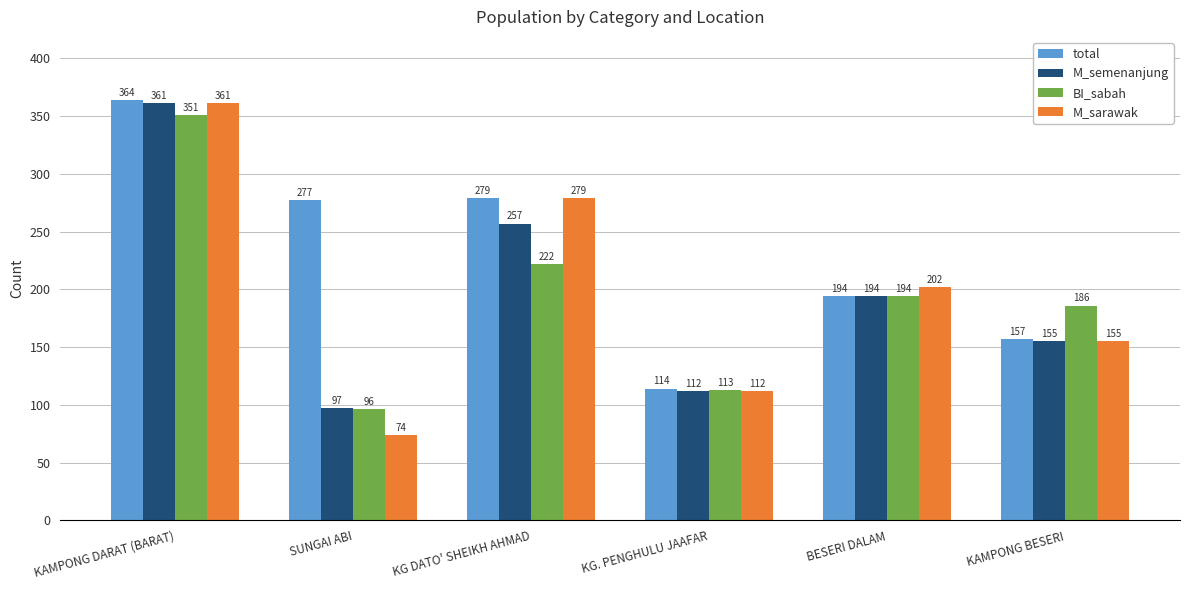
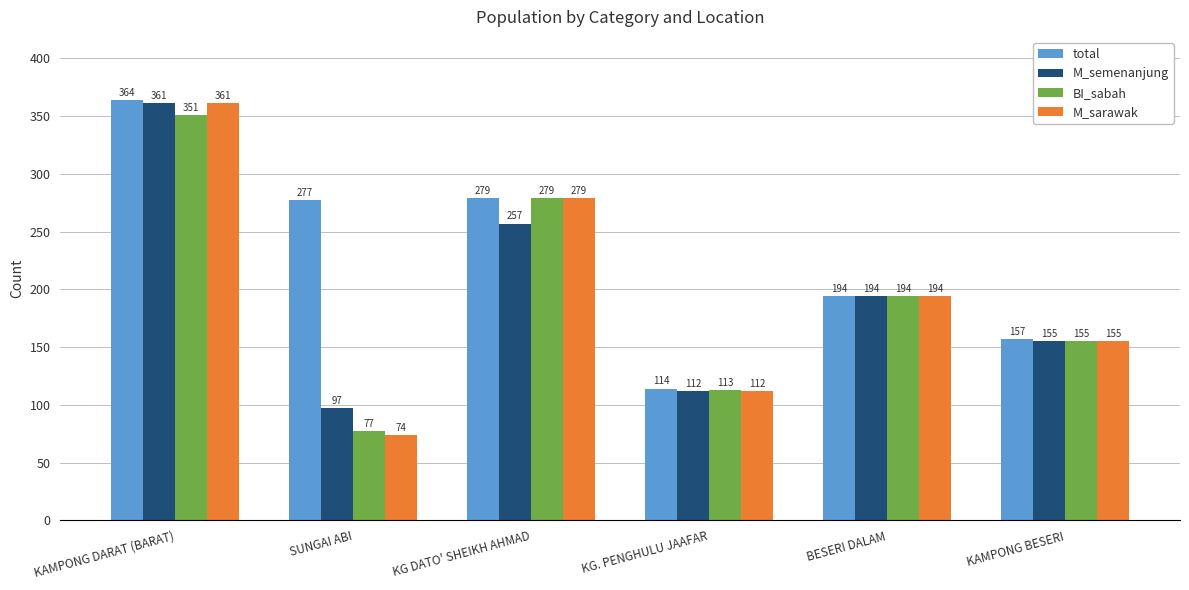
  {
    "total": {
      "KAMPONG DARAT (BARAT)": 364,
      "SUNGAI ABI": 277,
      "KG DATO' SHEIKH AHMAD": 279,
      "KG. PENGHULU JAAFAR": 114,
      "BESERI DALAM": 194,
      "KAMPONG BESERI": 157
    },
    "M_semenanjung": {
      "KAMPONG DARAT (BARAT)": 361,
      "SUNGAI ABI": 97,
      "KG DATO' SHEIKH AHMAD": 257,
      "KG. PENGHULU JAAFAR": 112,
      "BESERI DALAM": 194,
      "KAMPONG BESERI": 155
    },
    "BI_sabah": {
      "KAMPONG DARAT (BARAT)": 351,
-     "SUNGAI ABI": 96,
-     "KG DATO' SHEIKH AHMAD": 222,
+     "SUNGAI ABI": 77,
+     "KG DATO' SHEIKH AHMAD": 279,
      "KG. PENGHULU JAAFAR": 113,
      "BESERI DALAM": 194,
-     "KAMPONG BESERI": 186
+     "KAMPONG BESERI": 155
    },
    "M_sarawak": {
      "KAMPONG DARAT (BARAT)": 361,
      "SUNGAI ABI": 74,
      "KG DATO' SHEIKH AHMAD": 279,
      "KG. PENGHULU JAAFAR": 112,
-     "BESERI DALAM": 202,
+     "BESERI DALAM": 194,
      "KAMPONG BESERI": 155
    }
  }
